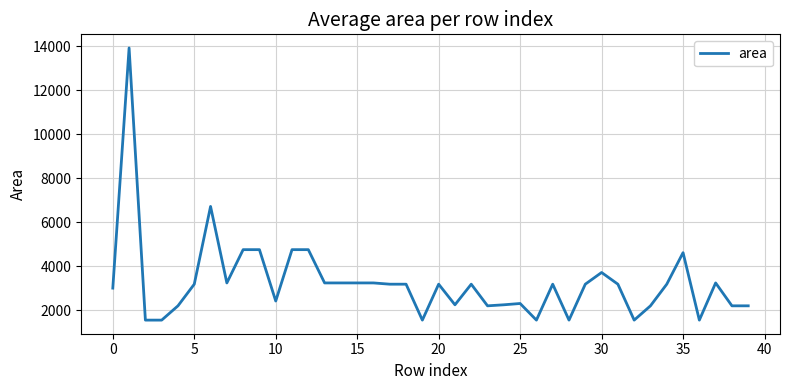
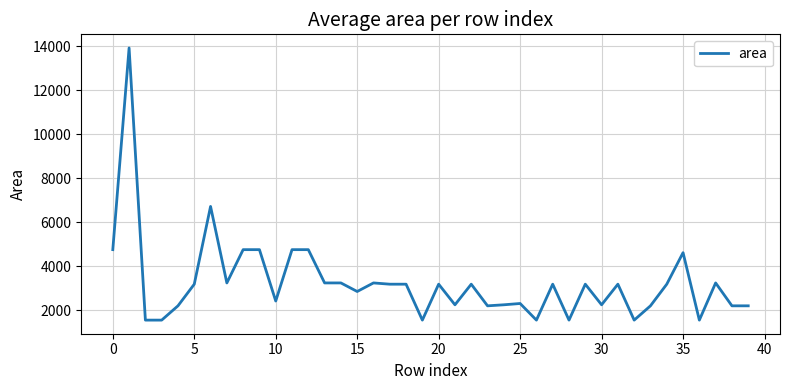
  {
-   "0": 3000,
+   "0": 4800,
    "5": 3200,
    "10": 2400,
-   "15": 3200,
+   "15": 2900,
    "20": 3200,
    "25": 2300,
-   "30": 3700,
+   "30": 2300,
    "35": 4600
  }
